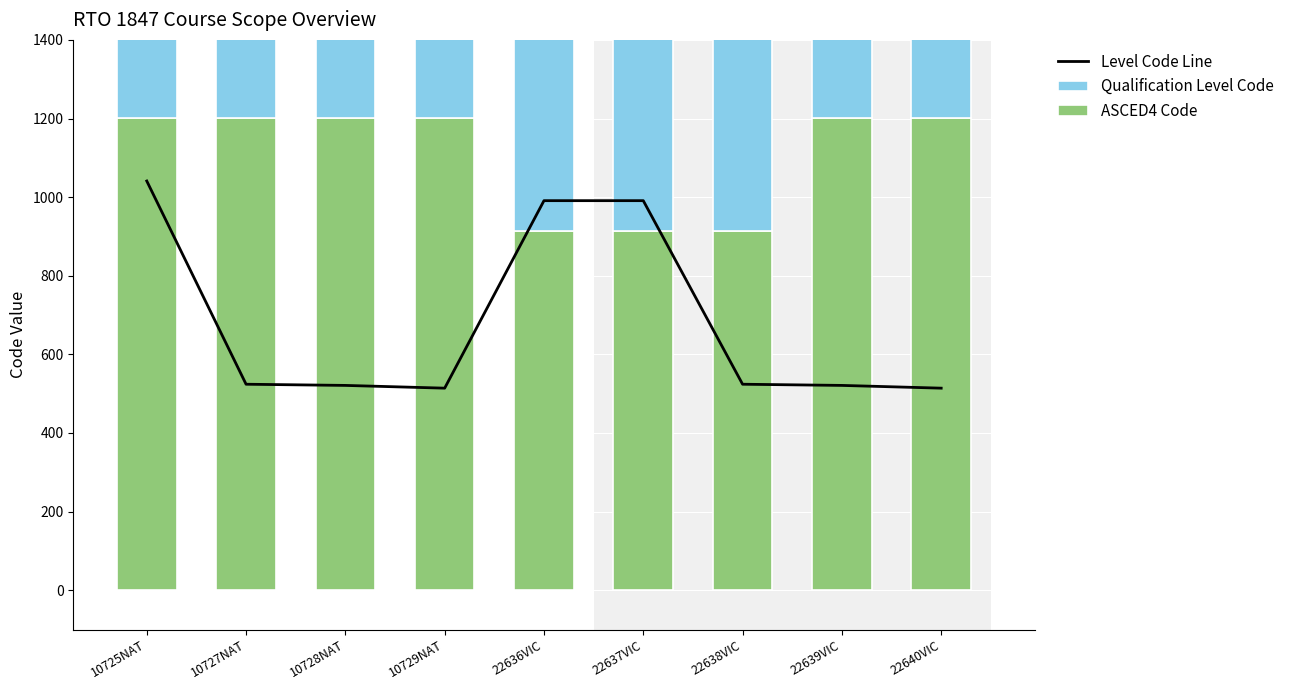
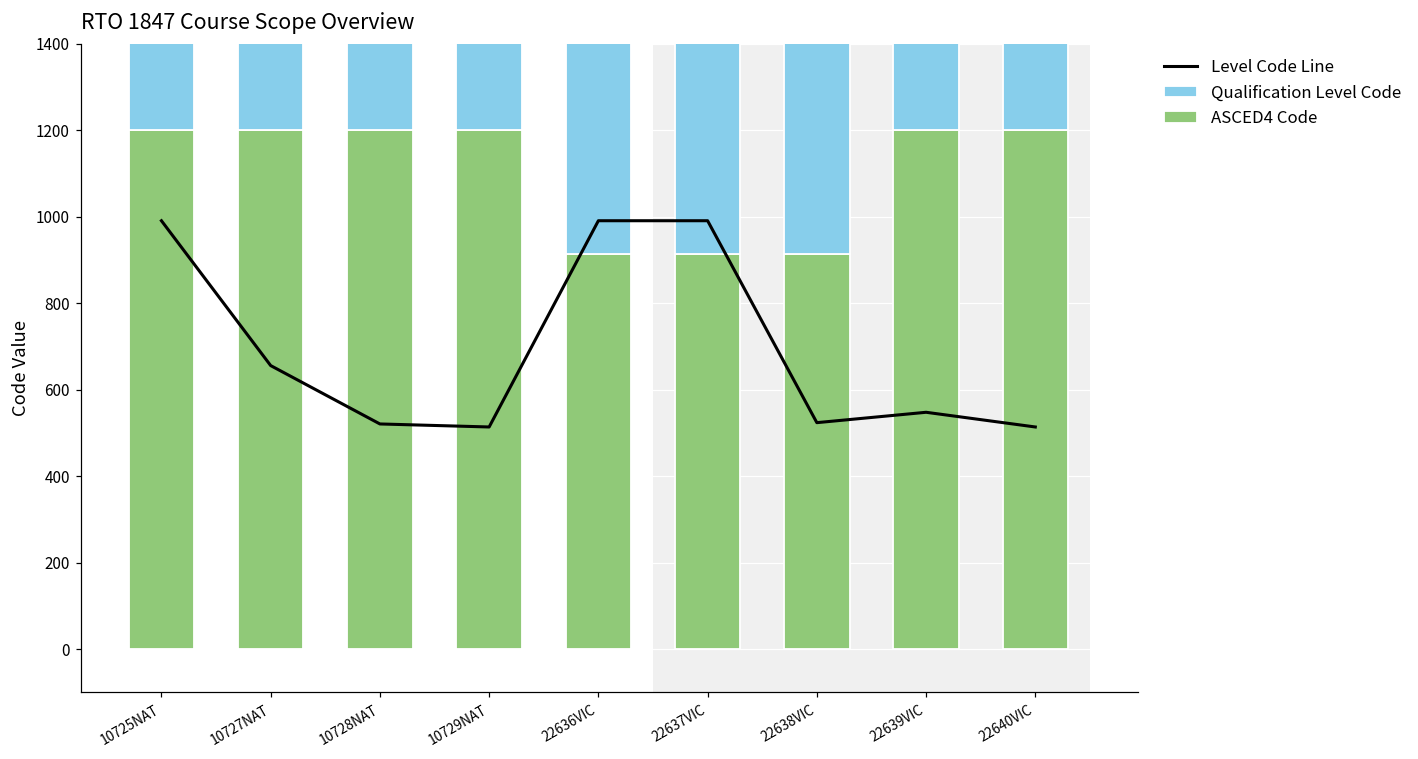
  {
    "Level Code Line": {
-     "10725NAT": 1040,
-     "10727NAT": 520,
+     "10725NAT": 990,
+     "10727NAT": 660,
      "10728NAT": 520,
      "10729NAT": 510,
      "22636VIC": 990,
      "22637VIC": 990,
      "22638VIC": 520,
-     "22639VIC": 520,
+     "22639VIC": 550,
      "22640VIC": 510
    },
    "ASCED4 Code": {
      "10725NAT": 1200,
      "10727NAT": 1200,
      "10728NAT": 1200,
      "10729NAT": 1200,
      "22636VIC": 920,
      "22637VIC": 920,
      "22638VIC": 920,
      "22639VIC": 1200,
      "22640VIC": 1200
    }
  }
